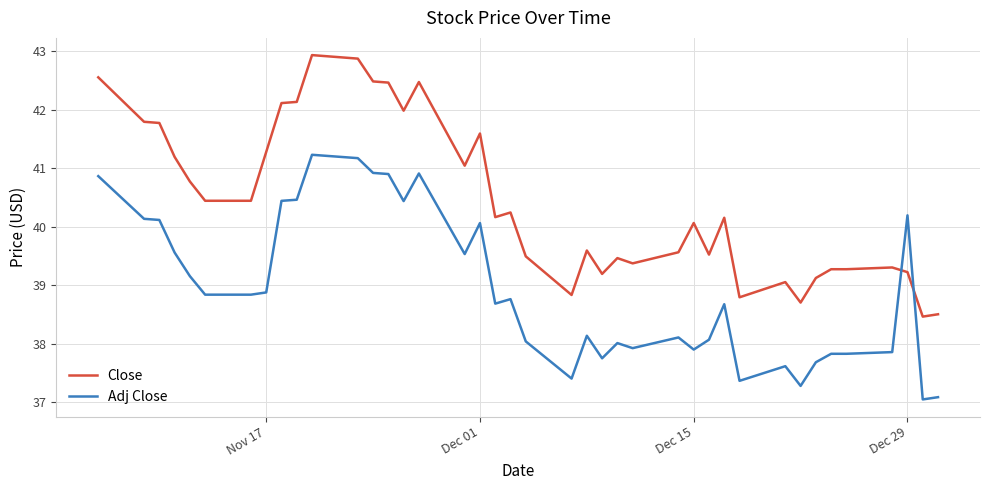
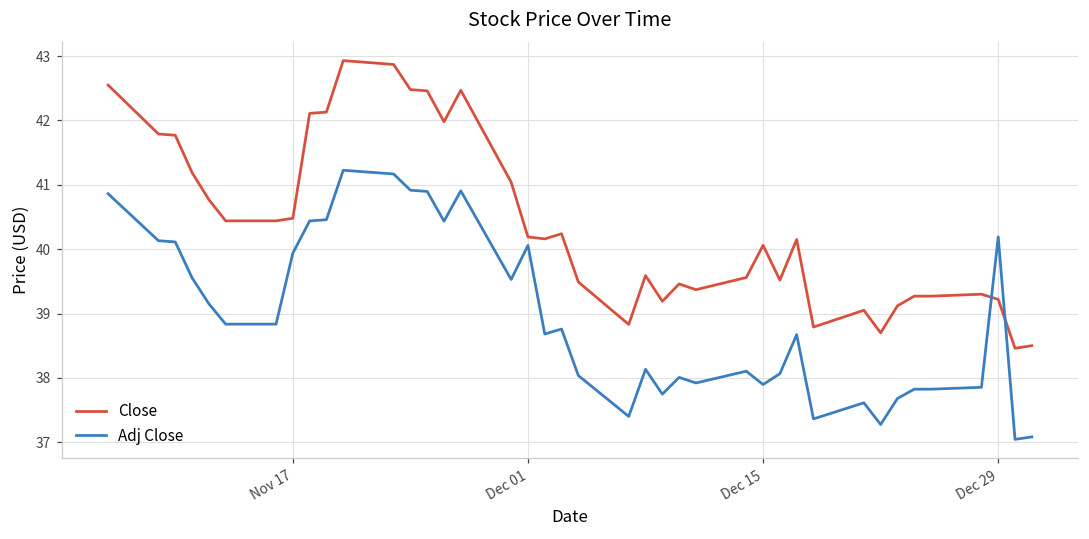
  {
    "Close": {
-     "Nov 17": 41.3,
-     "Dec 01": 41.6,
+     "Nov 17": 40.5,
+     "Dec 01": 40.2,
      "Dec 15": 40.1,
      "Dec 29": 39.2
    },
    "Adj Close": {
-     "Nov 17": 38.9,
+     "Nov 17": 39.9,
      "Dec 01": 40.1,
      "Dec 15": 37.9,
      "Dec 29": 40.2
    }
  }
